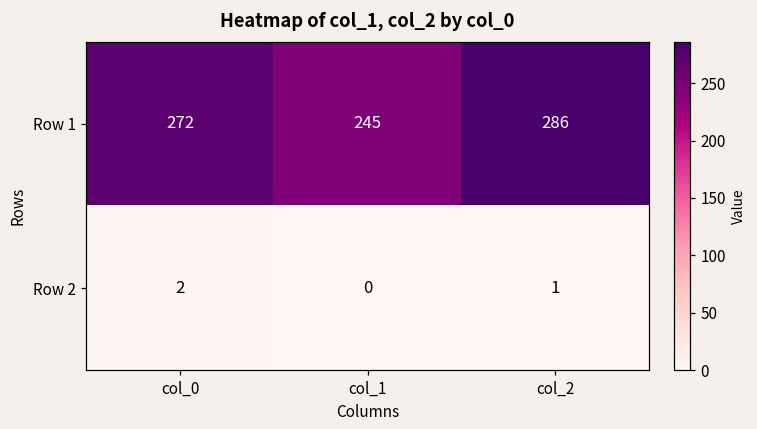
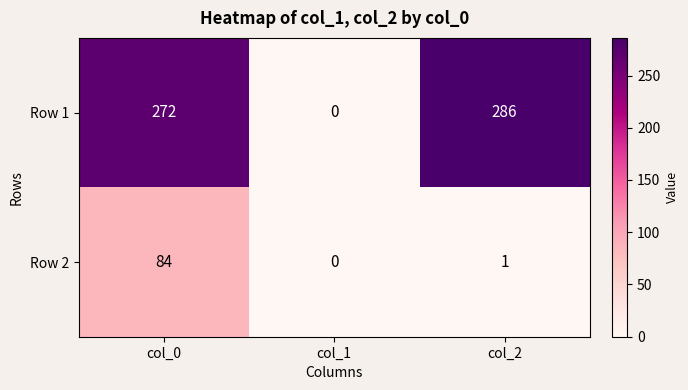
  {
    "Row 1": {
      "col_0": 272,
-     "col_1": 245,
+     "col_1": 0,
      "col_2": 286
    },
    "Row 2": {
-     "col_0": 2,
+     "col_0": 84,
      "col_1": 0,
      "col_2": 1
    }
  }
